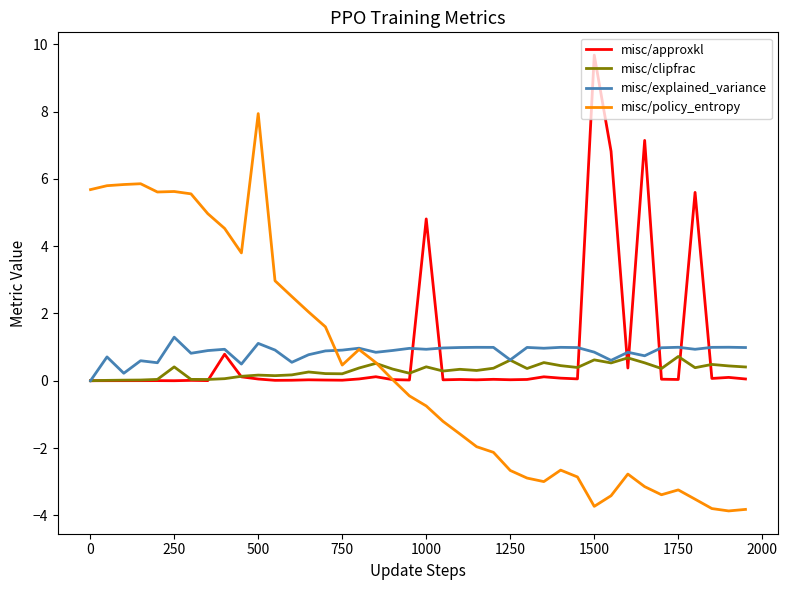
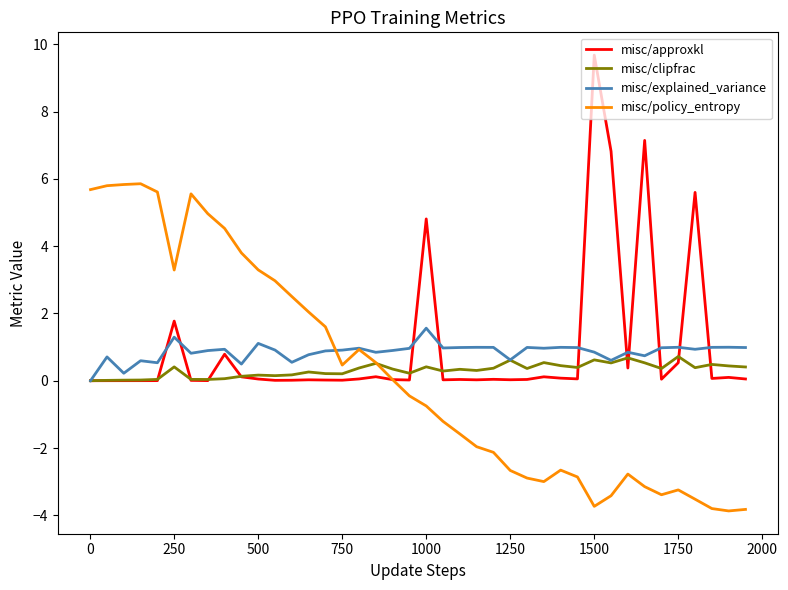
  {
    "misc/approxkl": {
-     "250": 0.0,
+     "250": 1.8,
      "500": 0.1,
      "750": 0.0,
      "1000": 4.8,
      "1250": 0.0,
-     "1750": 0.0
+     "1750": 0.5
    },
    "misc/clipfrac": {
      "250": 0.4,
      "500": 0.2,
      "750": 0.2,
      "1000": 0.4,
      "1500": 0.6,
      "1750": 0.7
    },
    "misc/explained_variance": {
      "250": 1.3,
      "500": 1.1,
      "750": 0.9,
-     "1000": 0.9,
+     "1000": 1.6,
      "1500": 0.9,
      "1750": 1.0
    },
    "misc/policy_entropy": {
-     "250": 5.6,
-     "500": 7.9,
+     "250": 3.3,
+     "500": 3.3,
      "750": 0.5,
      "1000": -0.7,
      "1250": -2.7,
      "1500": -3.7,
      "1750": -3.2
    }
  }
